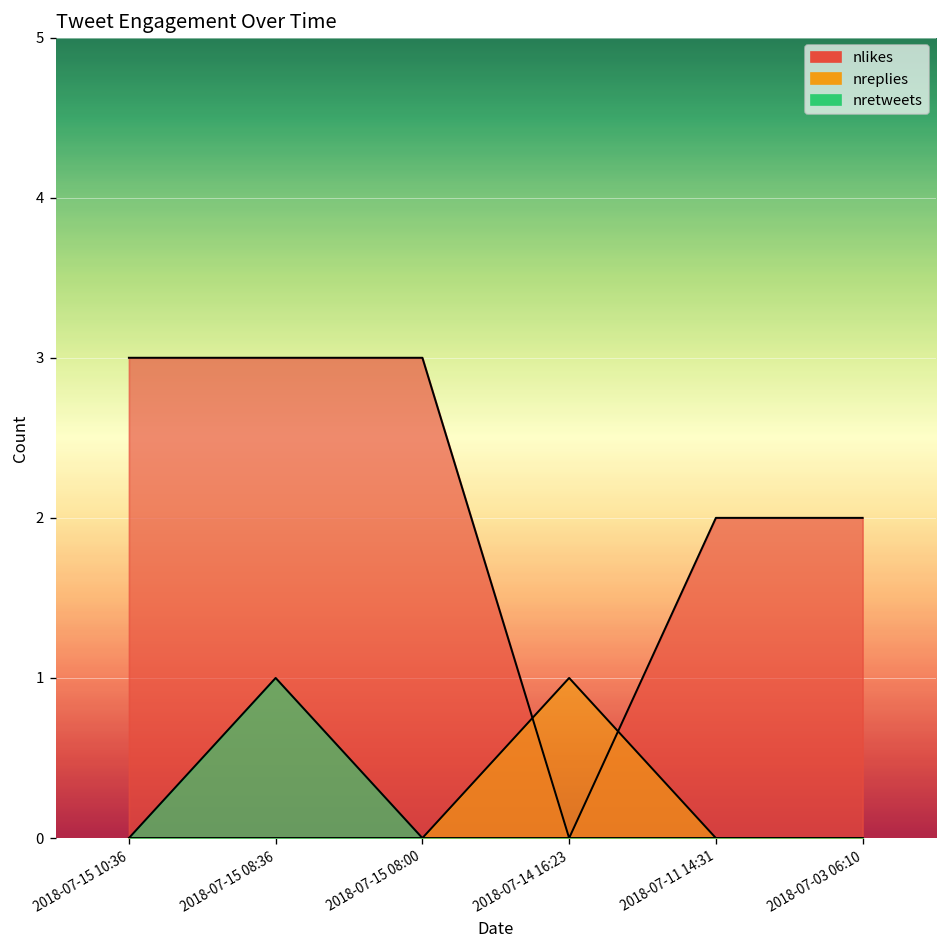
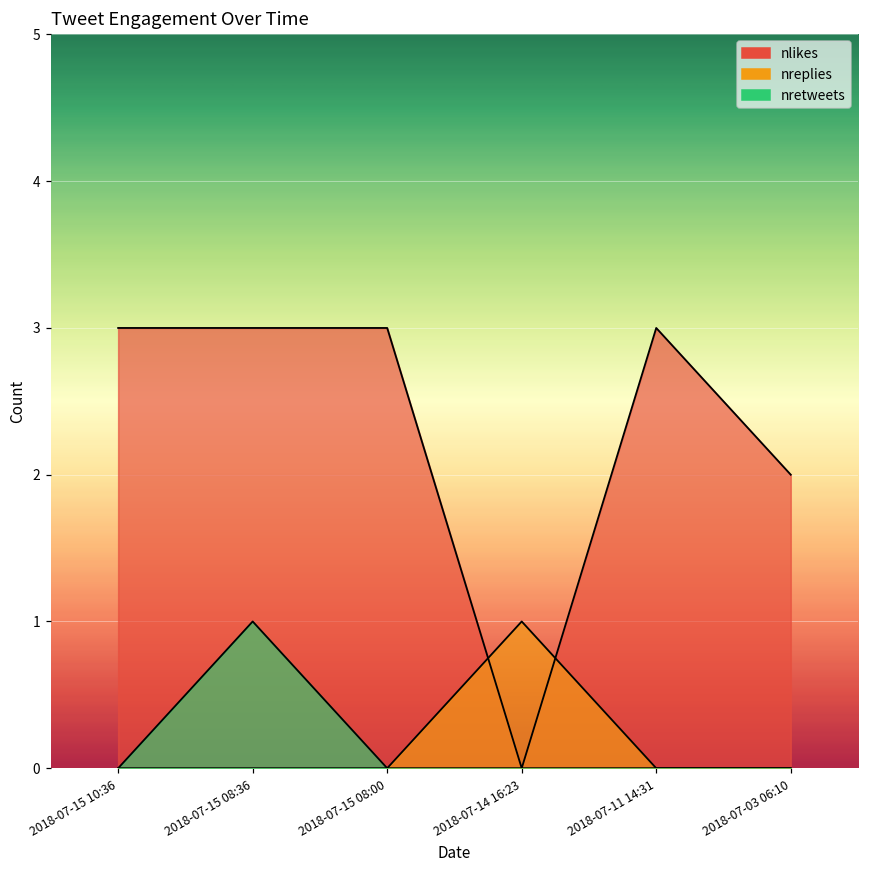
  {
    "nlikes": {
      "2018-07-15 10:36": 3,
      "2018-07-15 08:36": 3,
      "2018-07-15 08:00": 3,
-     "2018-07-11 14:31": 2,
+     "2018-07-11 14:31": 3,
      "2018-07-03 06:10": 2
    },
    "nreplies": {
      "2018-07-15 08:36": 0,
      "2018-07-14 16:23": 1
    },
    "nretweets": {
      "2018-07-15 08:36": 1
    }
  }
